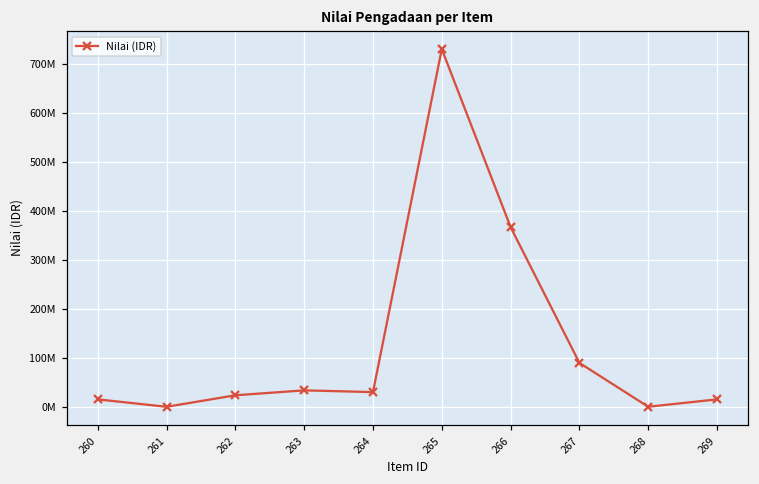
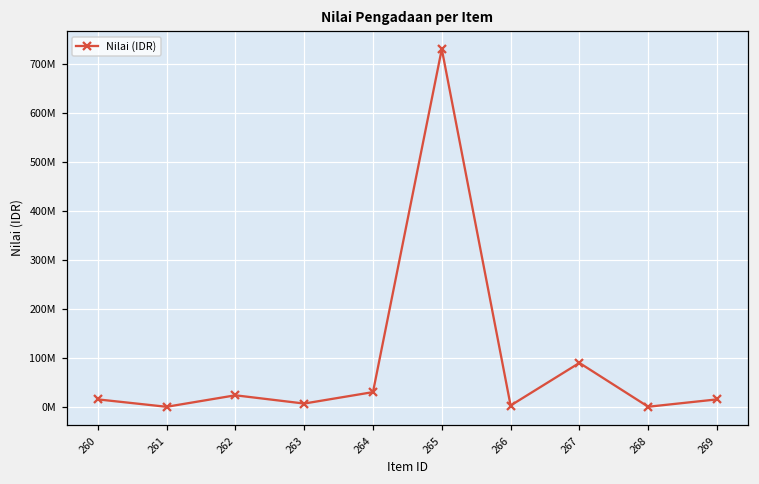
  {
    "260": 20000000,
    "261": 0,
    "262": 20000000,
-   "263": 30000000,
+   "263": 10000000,
    "264": 30000000,
    "265": 730000000,
-   "266": 370000000,
+   "266": 0,
    "267": 90000000,
    "268": 0,
    "269": 20000000
  }
